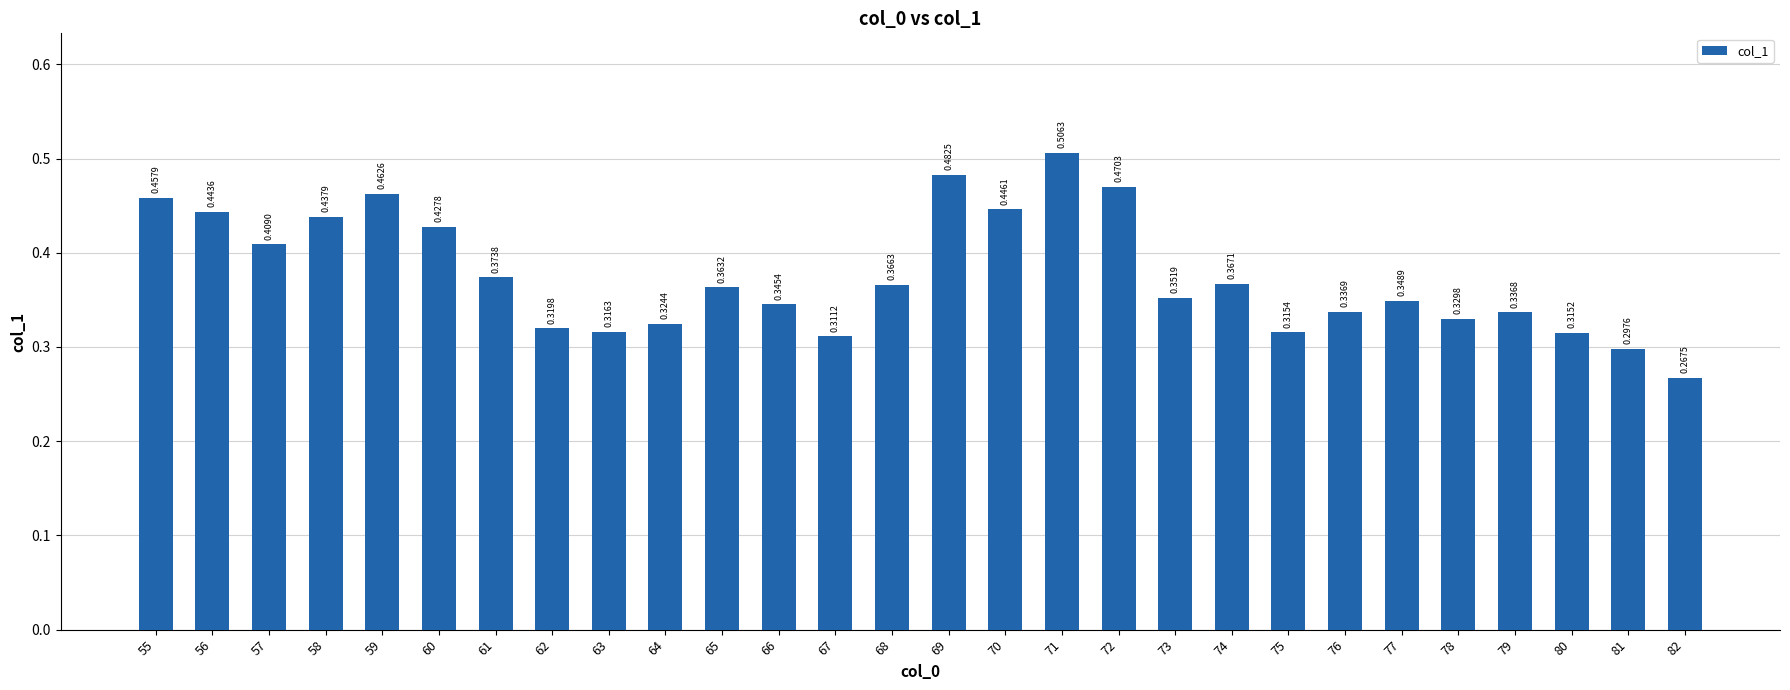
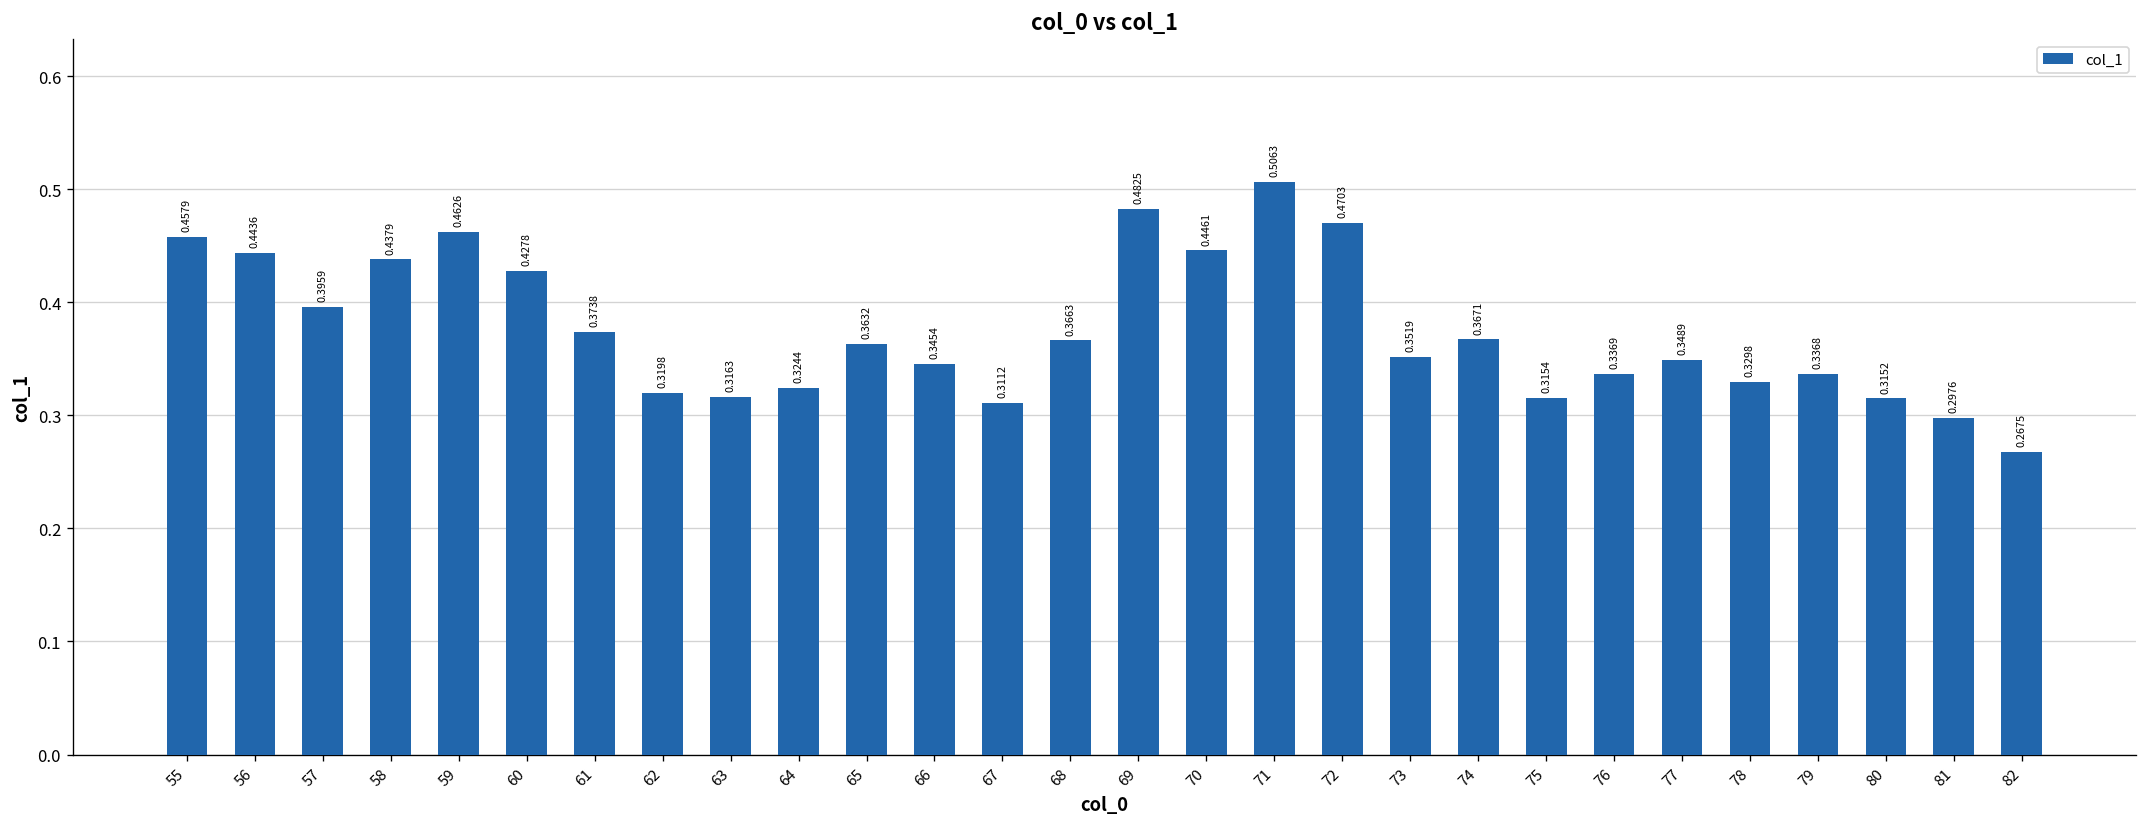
  {
    "55": 0.4579,
    "56": 0.4436,
-   "57": 0.4090,
+   "57": 0.3959,
    "58": 0.4379,
    "59": 0.4626,
    "60": 0.4278,
    "61": 0.3738,
    "62": 0.3198,
    "63": 0.3163,
    "64": 0.3244,
    "65": 0.3632,
    "66": 0.3454,
    "67": 0.3112,
    "68": 0.3663,
    "69": 0.4825,
    "70": 0.4461,
    "71": 0.5063,
    "72": 0.4703,
    "73": 0.3519,
    "74": 0.3671,
    "75": 0.3154,
    "76": 0.3369,
    "77": 0.3489,
    "78": 0.3298,
    "79": 0.3368,
    "80": 0.3152,
    "81": 0.2976,
    "82": 0.2675
  }
